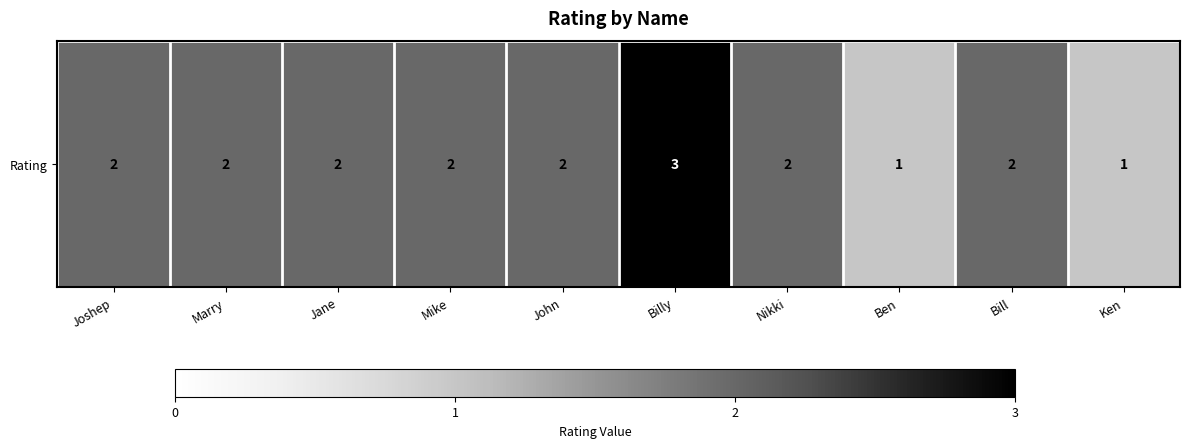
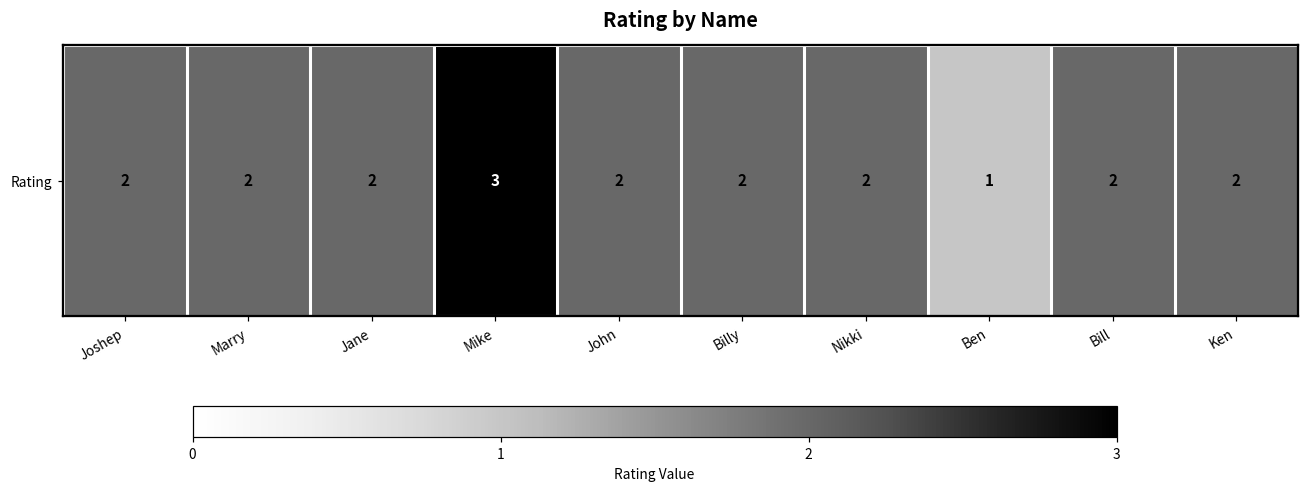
  {
    "Rating": {
      "Joshep": 2,
      "Marry": 2,
      "Jane": 2,
-     "Mike": 2,
+     "Mike": 3,
      "John": 2,
-     "Billy": 3,
+     "Billy": 2,
      "Nikki": 2,
      "Ben": 1,
      "Bill": 2,
-     "Ken": 1
+     "Ken": 2
    }
  }
